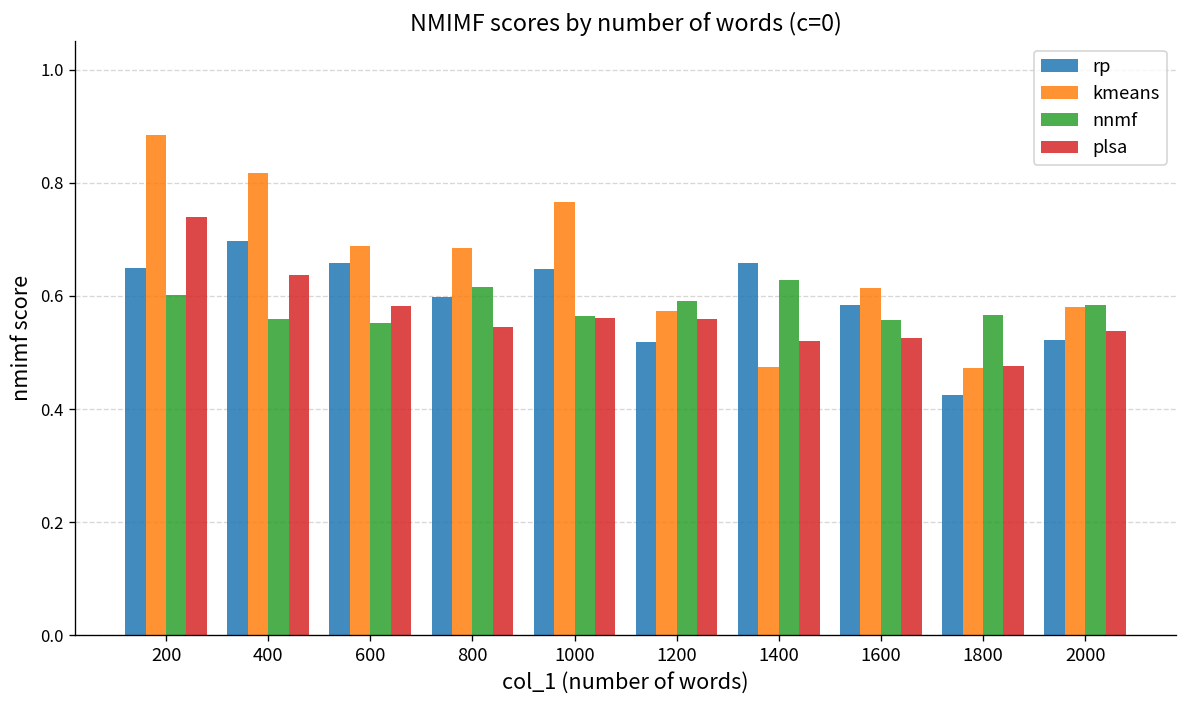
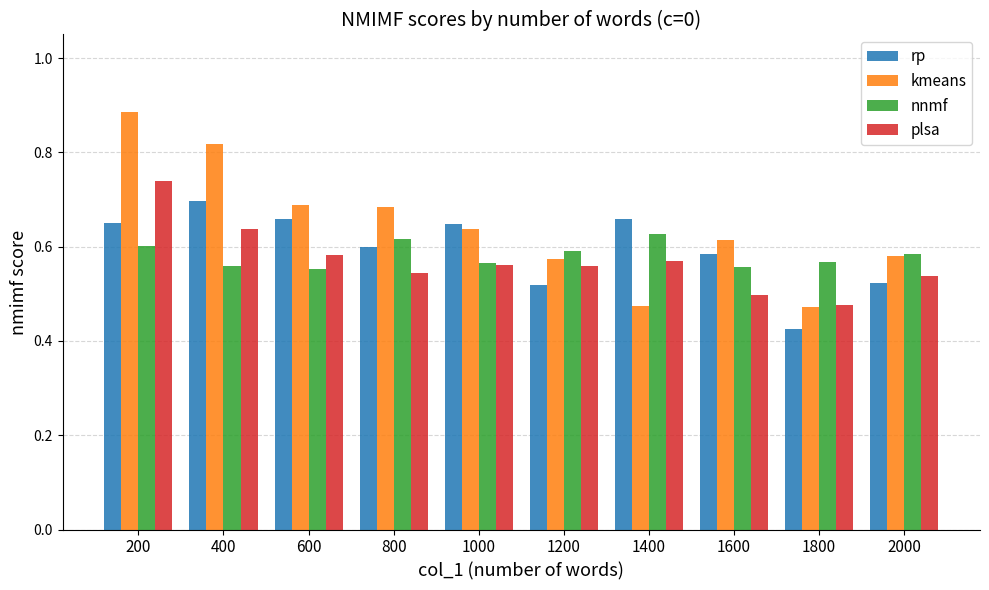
  {
    "rp": {
      "200": 0.65,
      "400": 0.70,
      "600": 0.66,
      "800": 0.60,
      "1000": 0.65,
      "1200": 0.52,
      "1400": 0.66,
      "1600": 0.58,
      "1800": 0.42,
      "2000": 0.52
    },
    "kmeans": {
      "200": 0.88,
      "400": 0.82,
      "600": 0.69,
      "800": 0.68,
-     "1000": 0.77,
+     "1000": 0.64,
      "1200": 0.57,
      "1400": 0.47,
      "1600": 0.61,
      "1800": 0.47,
      "2000": 0.58
    },
    "nnmf": {
      "200": 0.60,
      "400": 0.56,
      "600": 0.55,
      "800": 0.62,
      "1000": 0.56,
      "1200": 0.59,
      "1400": 0.63,
      "1600": 0.56,
      "1800": 0.57,
      "2000": 0.58
    },
    "plsa": {
      "200": 0.74,
      "400": 0.64,
      "600": 0.58,
      "800": 0.54,
      "1000": 0.56,
      "1200": 0.56,
-     "1400": 0.52,
-     "1600": 0.53,
+     "1400": 0.57,
+     "1600": 0.50,
      "1800": 0.48,
      "2000": 0.54
    }
  }
